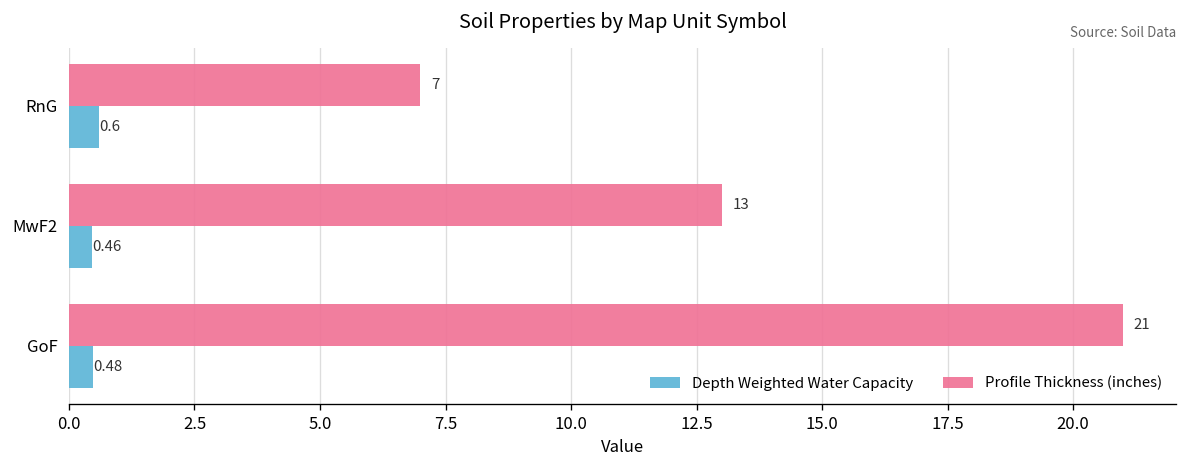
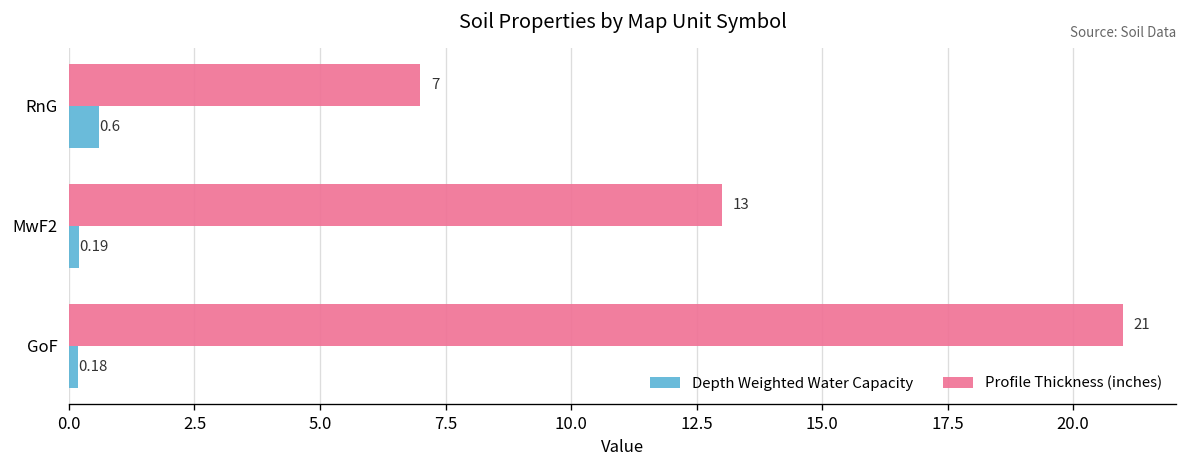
  {
    "Depth Weighted Water Capacity": {
      "RnG": 0.6,
-     "MwF2": 0.46,
-     "GoF": 0.48
+     "MwF2": 0.19,
+     "GoF": 0.18
    },
    "Profile Thickness (inches)": {
      "RnG": 7,
      "MwF2": 13,
      "GoF": 21
    }
  }
